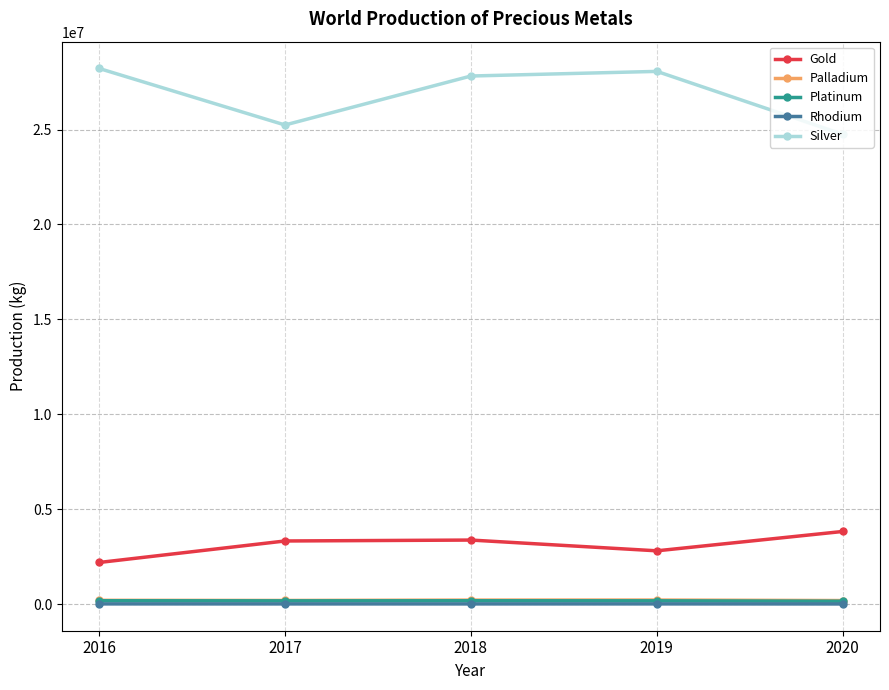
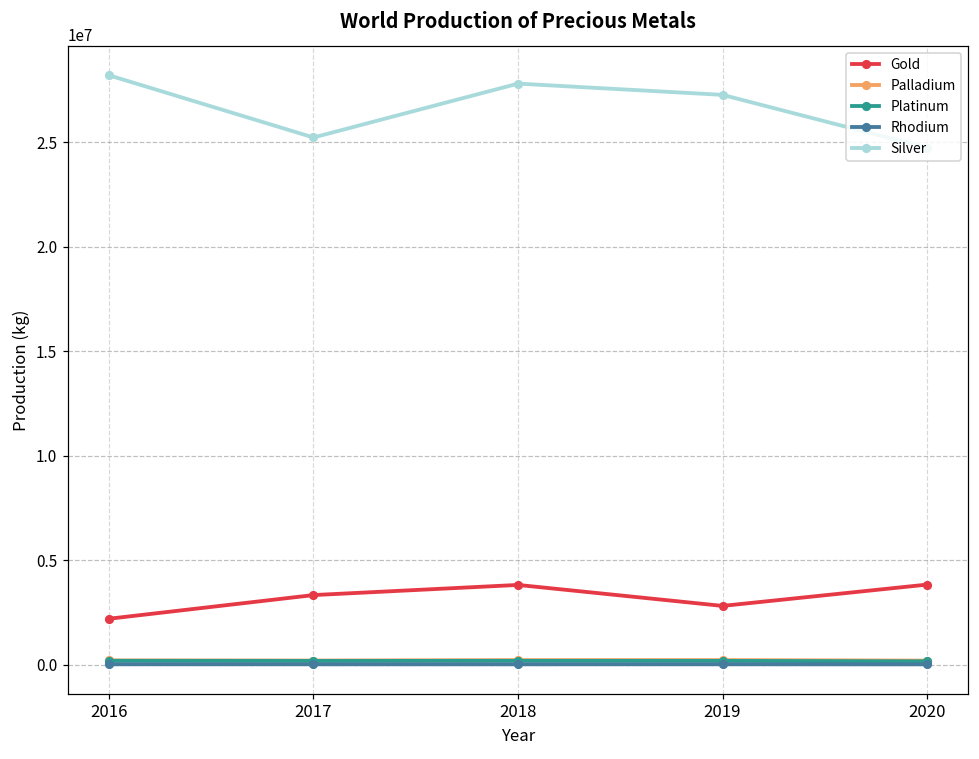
  {
    "Gold": {
      "2016": 2200000,
      "2017": 3300000,
-     "2018": 3400000,
+     "2018": 3800000,
      "2019": 2800000,
      "2020": 3800000
    },
    "Silver": {
      "2016": 28200000,
      "2017": 25200000,
      "2018": 27800000,
-     "2019": 28100000
+     "2019": 27300000
    }
  }
